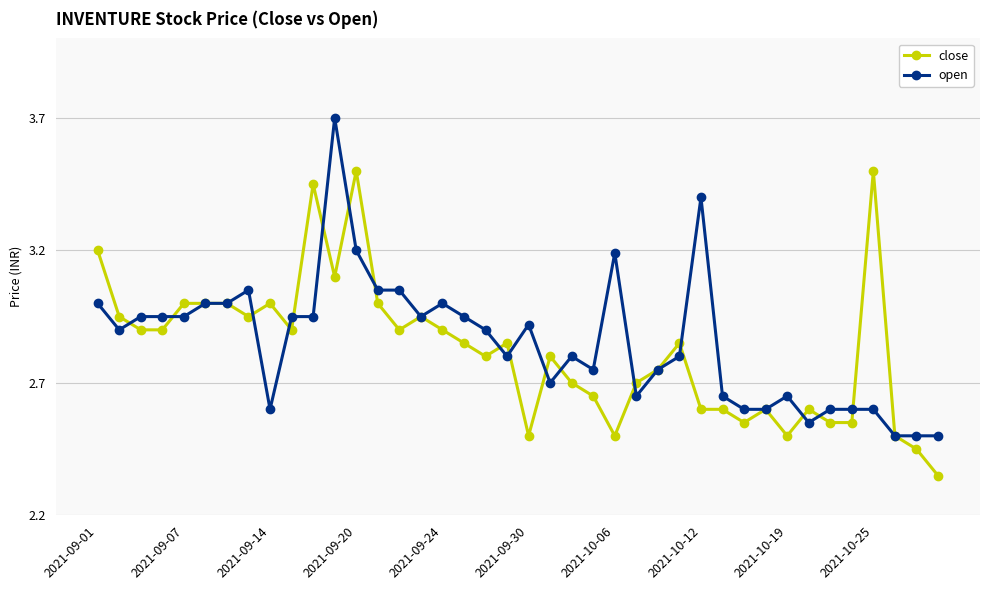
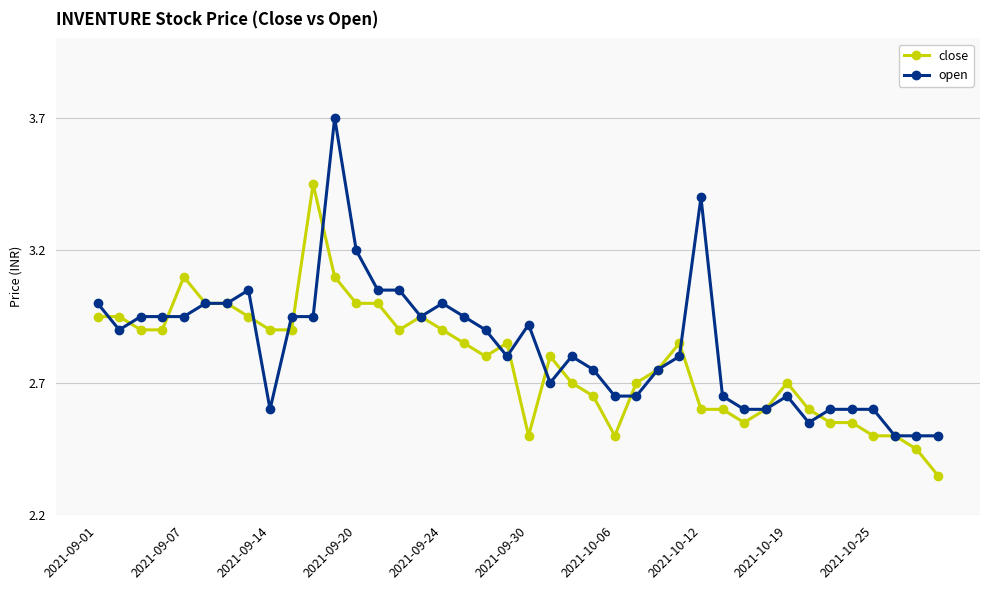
  {
    "close": {
-     "2021-09-01": 3.20,
-     "2021-09-07": 3.0,
-     "2021-09-14": 3.0,
-     "2021-09-20": 3.5,
+     "2021-09-01": 2.95,
+     "2021-09-07": 3.1,
+     "2021-09-14": 2.9,
+     "2021-09-20": 3.0,
      "2021-09-24": 2.90,
      "2021-09-30": 2.50,
      "2021-10-06": 2.50,
      "2021-10-12": 2.60,
-     "2021-10-19": 2.5,
-     "2021-10-25": 3.5
+     "2021-10-19": 2.7,
+     "2021-10-25": 2.5
    },
    "open": {
      "2021-09-01": 3.00,
      "2021-09-07": 2.95,
      "2021-09-14": 2.60,
      "2021-09-20": 3.20,
      "2021-09-24": 3.00,
      "2021-09-30": 2.92,
-     "2021-10-06": 3.19,
+     "2021-10-06": 2.65,
      "2021-10-12": 3.40,
      "2021-10-19": 2.65,
      "2021-10-25": 2.60
    }
  }
